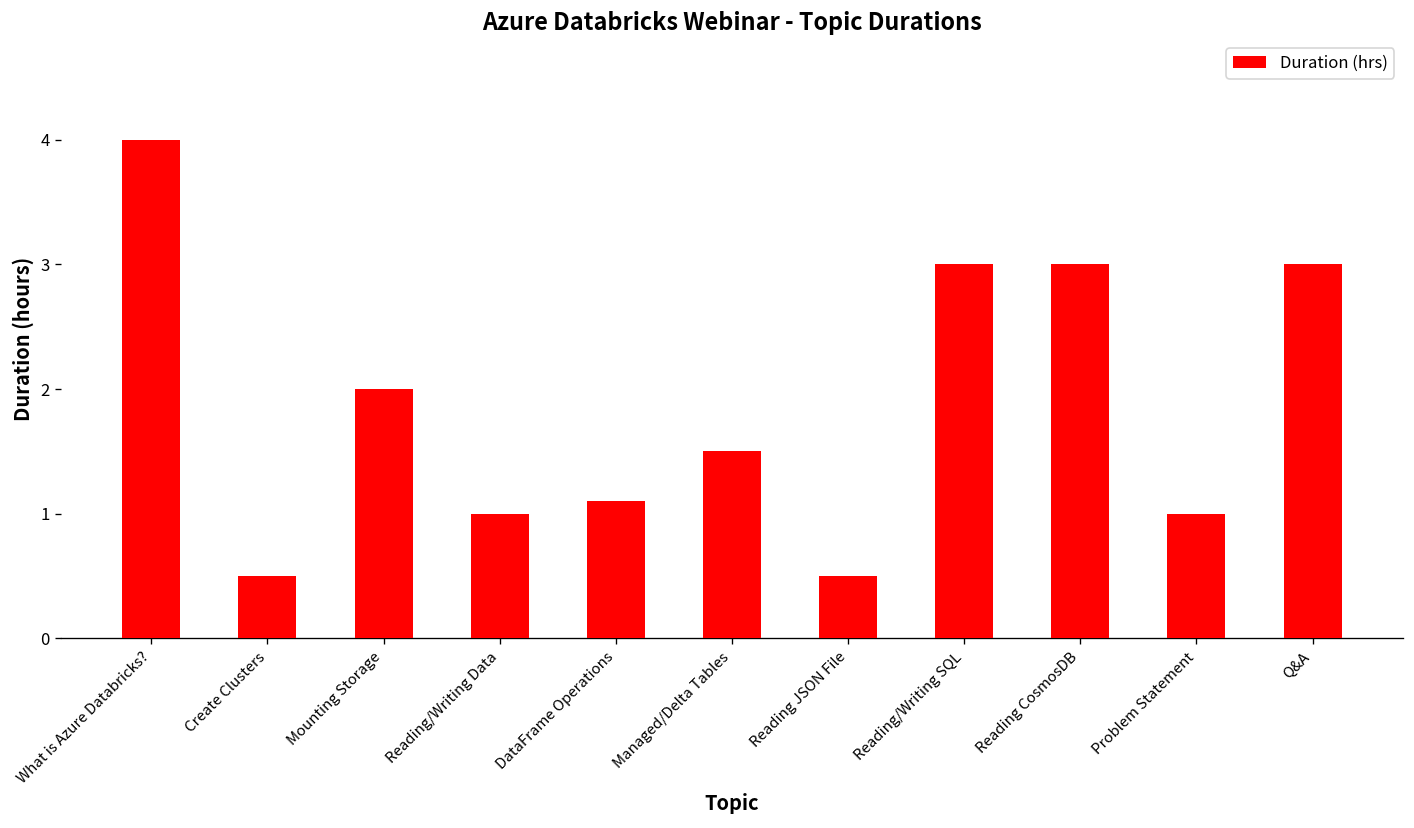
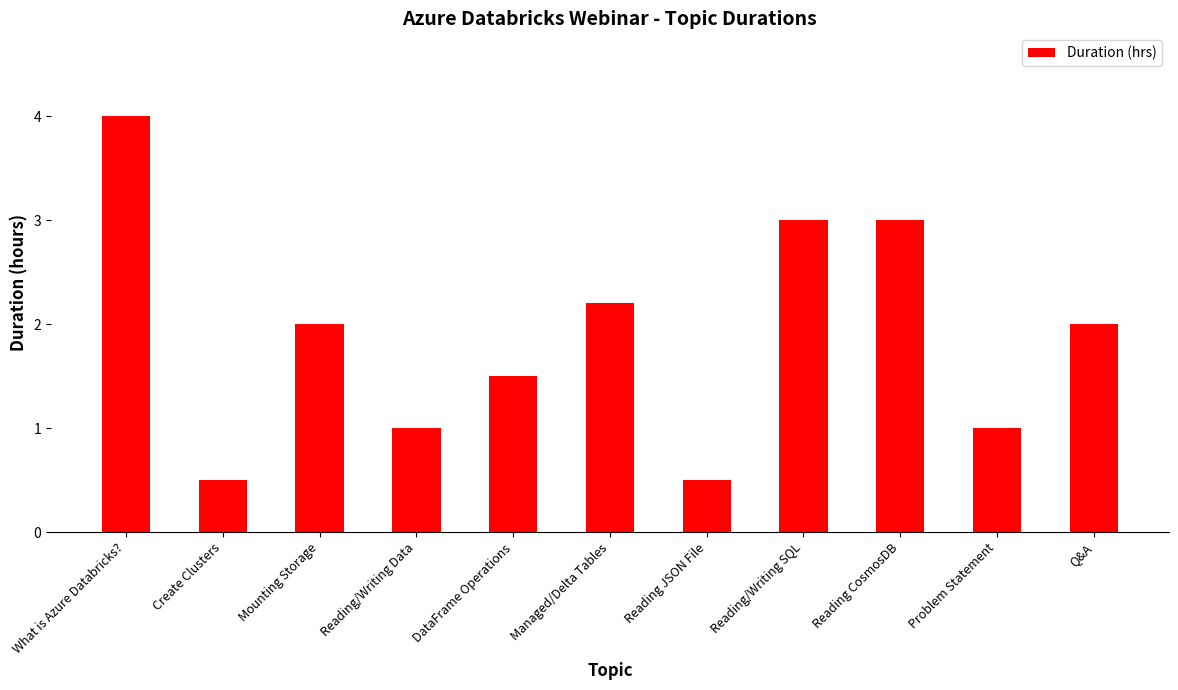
  {
    "What is Azure Databricks?": 4.0,
    "Create Clusters": 0.5,
    "Mounting Storage": 2.0,
    "Reading/Writing Data": 1.0,
-   "DataFrame Operations": 1.1,
-   "Managed/Delta Tables": 1.5,
+   "DataFrame Operations": 1.5,
+   "Managed/Delta Tables": 2.2,
    "Reading JSON File": 0.5,
    "Reading/Writing SQL": 3.0,
    "Reading CosmosDB": 3.0,
    "Problem Statement": 1.0,
-   "Q&A": 3
+   "Q&A": 2
  }
